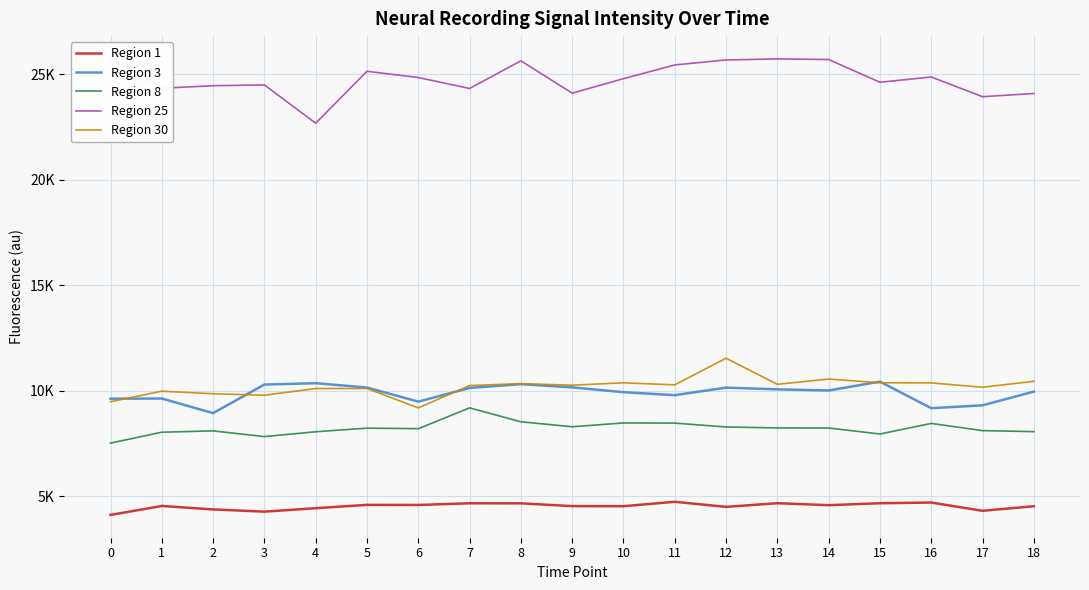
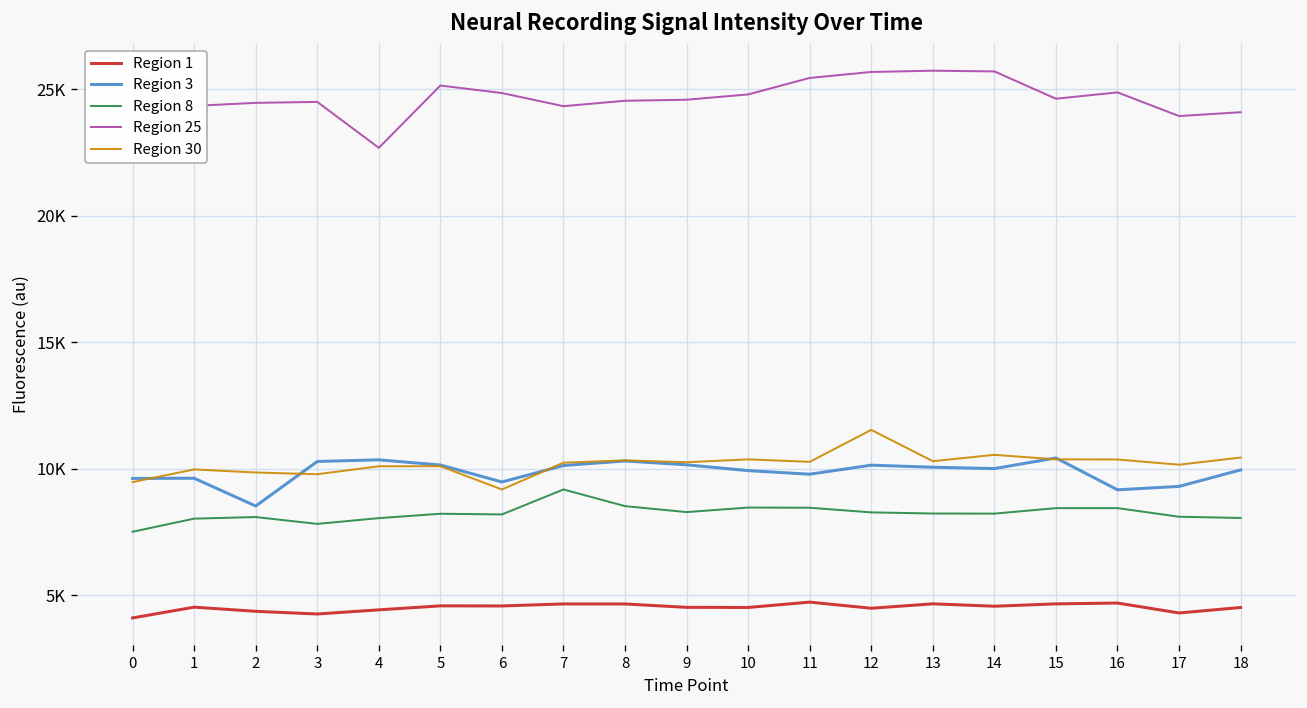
  {
    "Region 1": {
      "0": 4100,
      "1": 4500,
      "2": 4400,
      "3": 4300,
      "4": 4400,
      "5": 4600,
      "6": 4600,
      "7": 4700,
      "8": 4700,
      "9": 4500,
      "10": 4500,
      "11": 4700,
      "12": 4500,
      "13": 4700,
      "14": 4600,
      "15": 4700,
      "16": 4700,
      "17": 4300,
      "18": 4500
    },
    "Region 3": {
      "0": 9600,
      "1": 9600,
-     "2": 8900,
+     "2": 8500,
      "3": 10300,
      "4": 10400,
      "6": 9500,
      "10": 9900,
      "11": 9800,
      "12": 10100,
      "13": 10100,
      "14": 10000,
      "16": 9200,
      "17": 9300,
      "18": 10000
    },
    "Region 8": {
      "0": 7500,
      "1": 8000,
      "2": 8100,
      "3": 7800,
      "4": 8100,
      "5": 8200,
      "6": 8200,
      "7": 9200,
      "8": 8500,
      "9": 8300,
      "10": 8500,
      "11": 8500,
      "12": 8300,
      "13": 8200,
      "14": 8200,
-     "15": 7900,
+     "15": 8400,
      "16": 8400,
      "17": 8100,
      "18": 8100
    },
    "Region 25": {
      "2": 24500,
      "3": 24500,
      "4": 22700,
      "5": 25200,
      "6": 24900,
      "7": 24300,
-     "8": 25600,
-     "9": 24100,
+     "8": 24600,
+     "9": 24600,
      "10": 24800,
      "11": 25500,
      "12": 25700,
      "13": 25700,
      "14": 25700,
      "15": 24600,
      "16": 24900,
      "17": 23900,
      "18": 24100
    },
    "Region 30": {
      "0": 9500,
      "1": 10000,
      "2": 9900,
      "3": 9800,
      "4": 10100,
      "6": 9200,
      "10": 10400,
      "11": 10300,
      "12": 11500,
      "13": 10300,
      "14": 10600,
      "16": 10400,
      "17": 10200,
      "18": 10400
    }
  }
